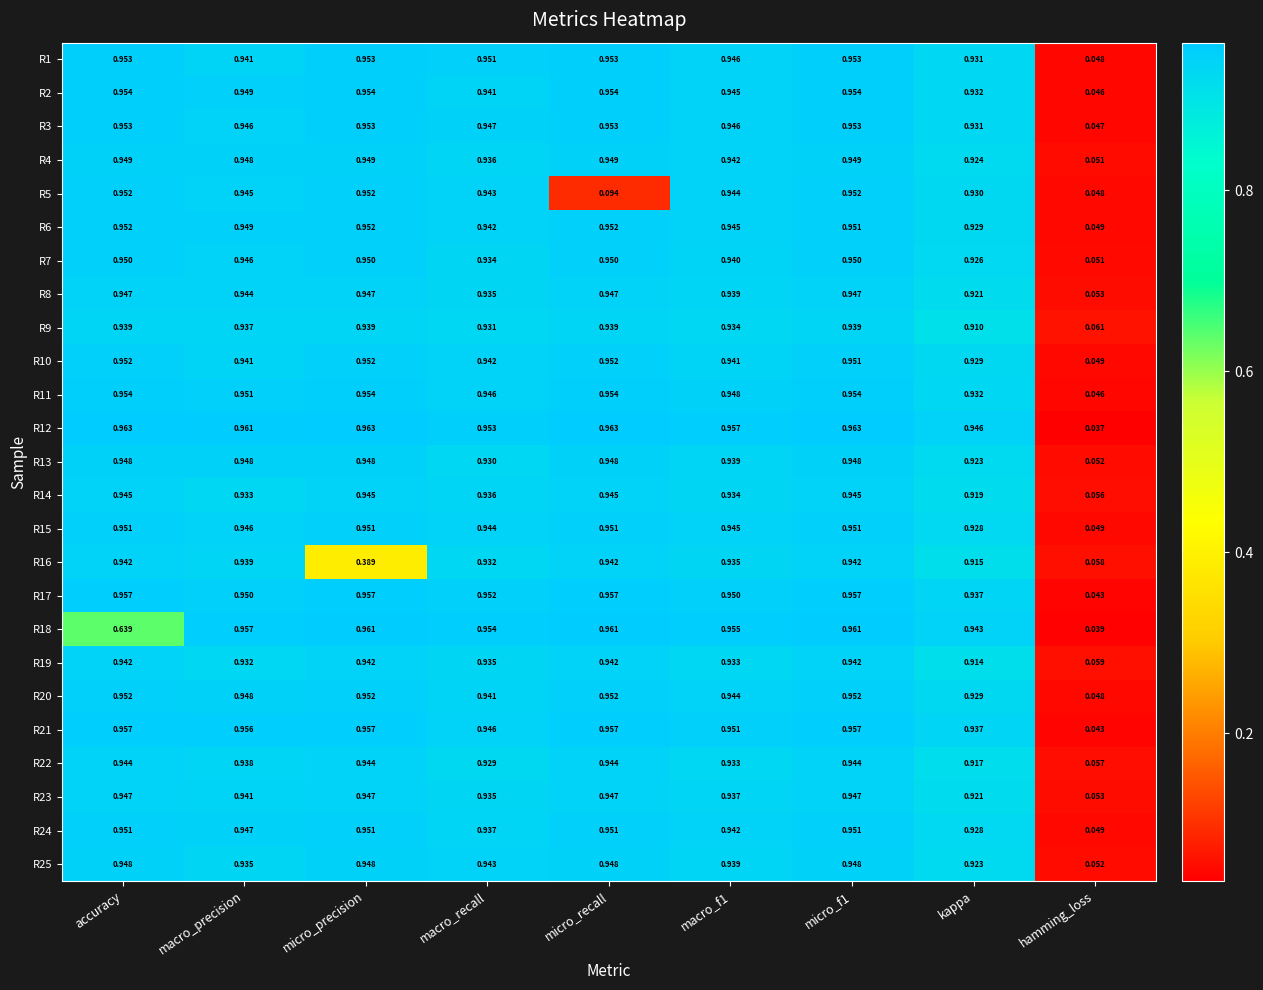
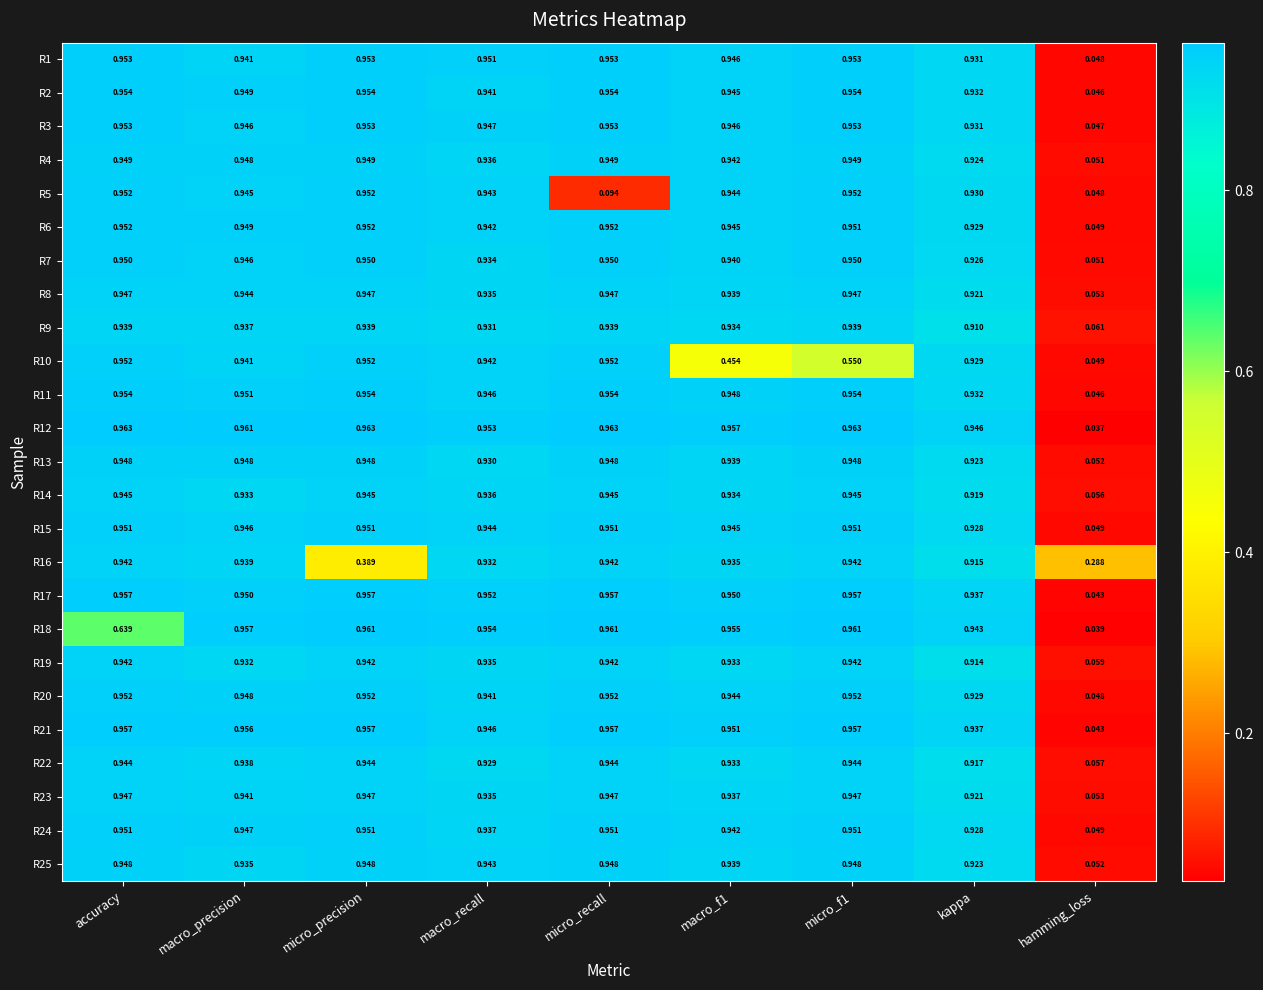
  {
    "R10": {
      "accuracy": 0.952,
      "macro_precision": 0.941,
      "micro_precision": 0.952,
      "macro_recall": 0.942,
      "micro_recall": 0.952,
-     "macro_f1": 0.941,
-     "micro_f1": 0.951,
+     "macro_f1": 0.454,
+     "micro_f1": 0.550,
      "kappa": 0.929,
      "hamming_loss": 0.049
    },
    "R16": {
      "accuracy": 0.942,
      "macro_precision": 0.939,
      "micro_precision": 0.389,
      "macro_recall": 0.932,
      "micro_recall": 0.942,
      "macro_f1": 0.935,
      "micro_f1": 0.942,
      "kappa": 0.915,
-     "hamming_loss": 0.058
+     "hamming_loss": 0.288
    }
  }
